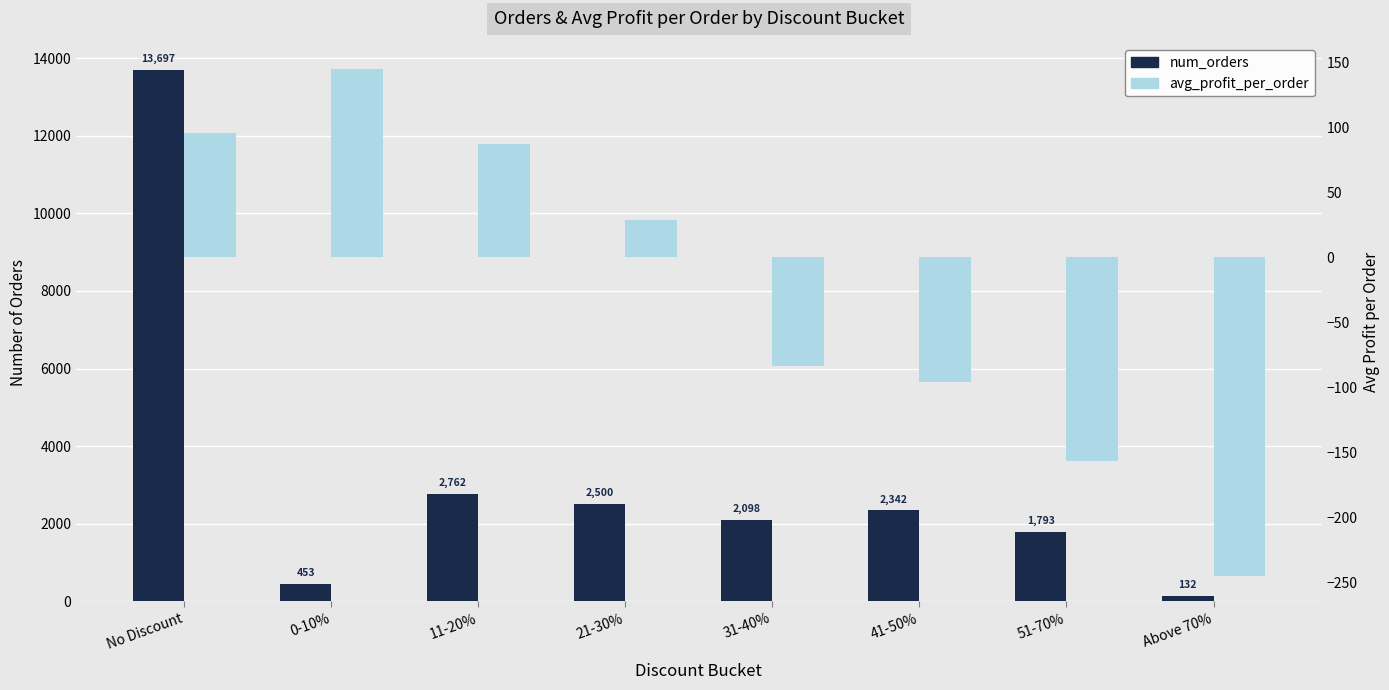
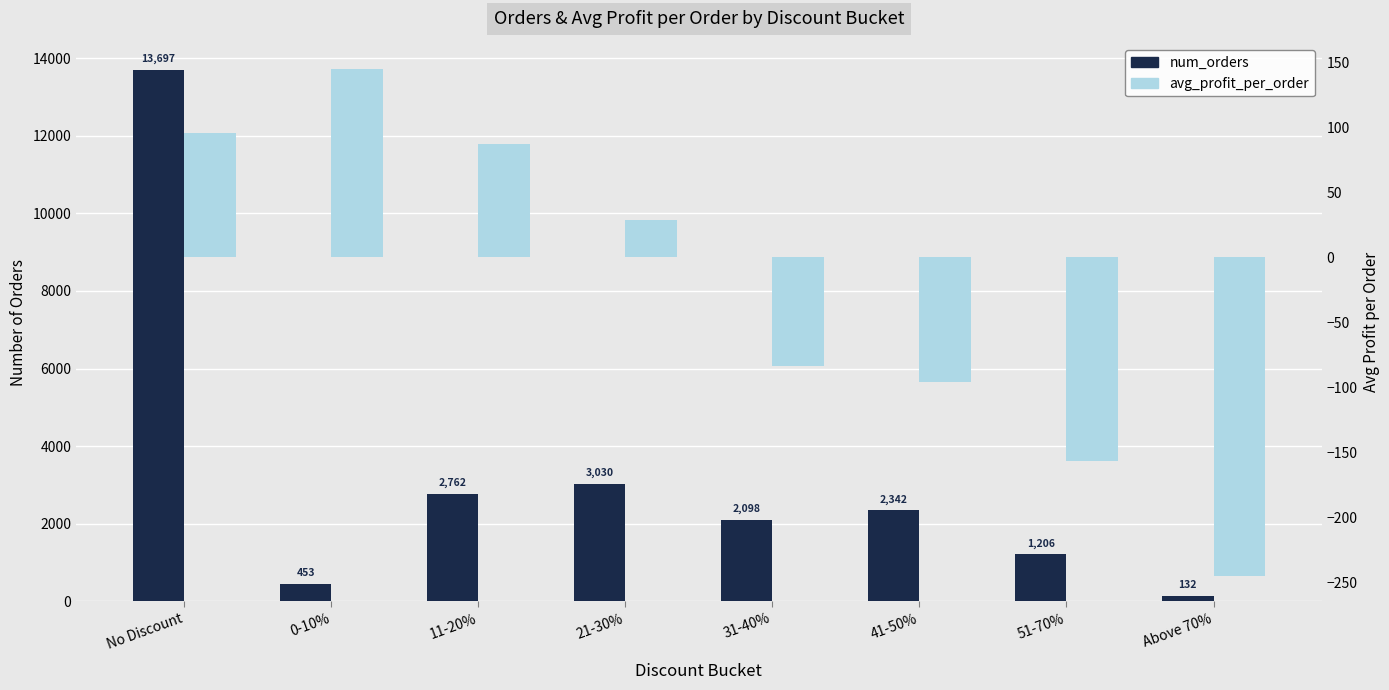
  {
    "num_orders": {
      "No Discount": "13,697",
      "0-10%": "453",
      "11-20%": "2,762",
-     "21-30%": "2,500",
+     "21-30%": "3,030",
      "31-40%": "2,098",
      "41-50%": "2,342",
-     "51-70%": "1,793",
+     "51-70%": "1,206",
      "Above 70%": "132"
    }
  }
